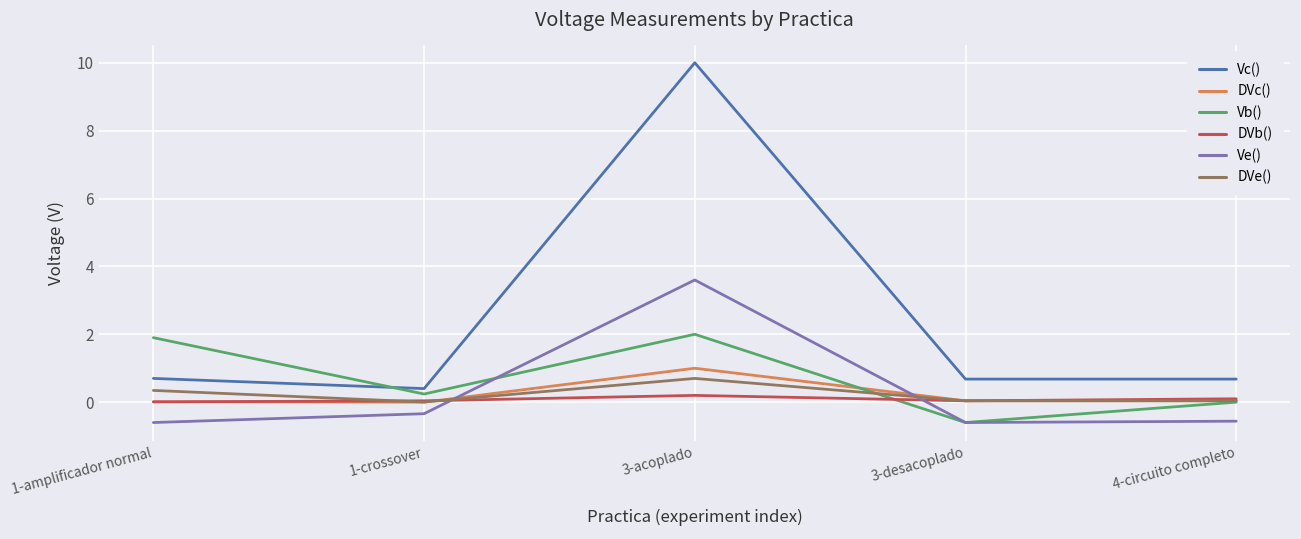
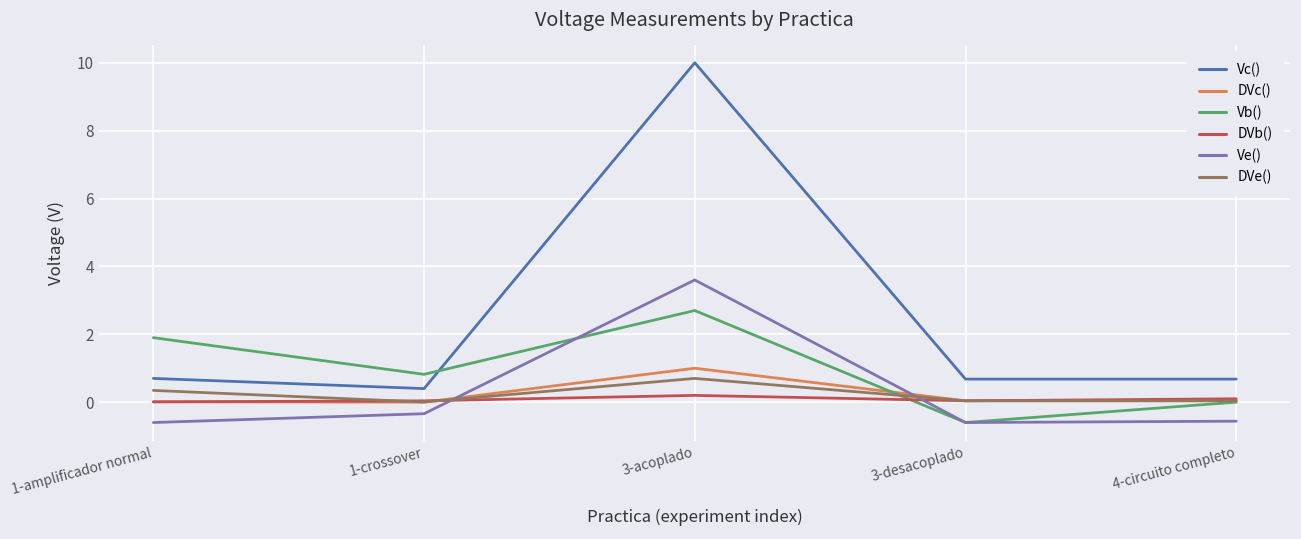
  {
    "Vb()": {
      "1-amplificador normal": 1.9,
-     "1-crossover": 0.2,
-     "3-acoplado": 2.0
+     "1-crossover": 0.8,
+     "3-acoplado": 2.7
    },
    "DVe()": {
      "1-amplificador normal": 0.3,
      "3-acoplado": 0.7
    }
  }
